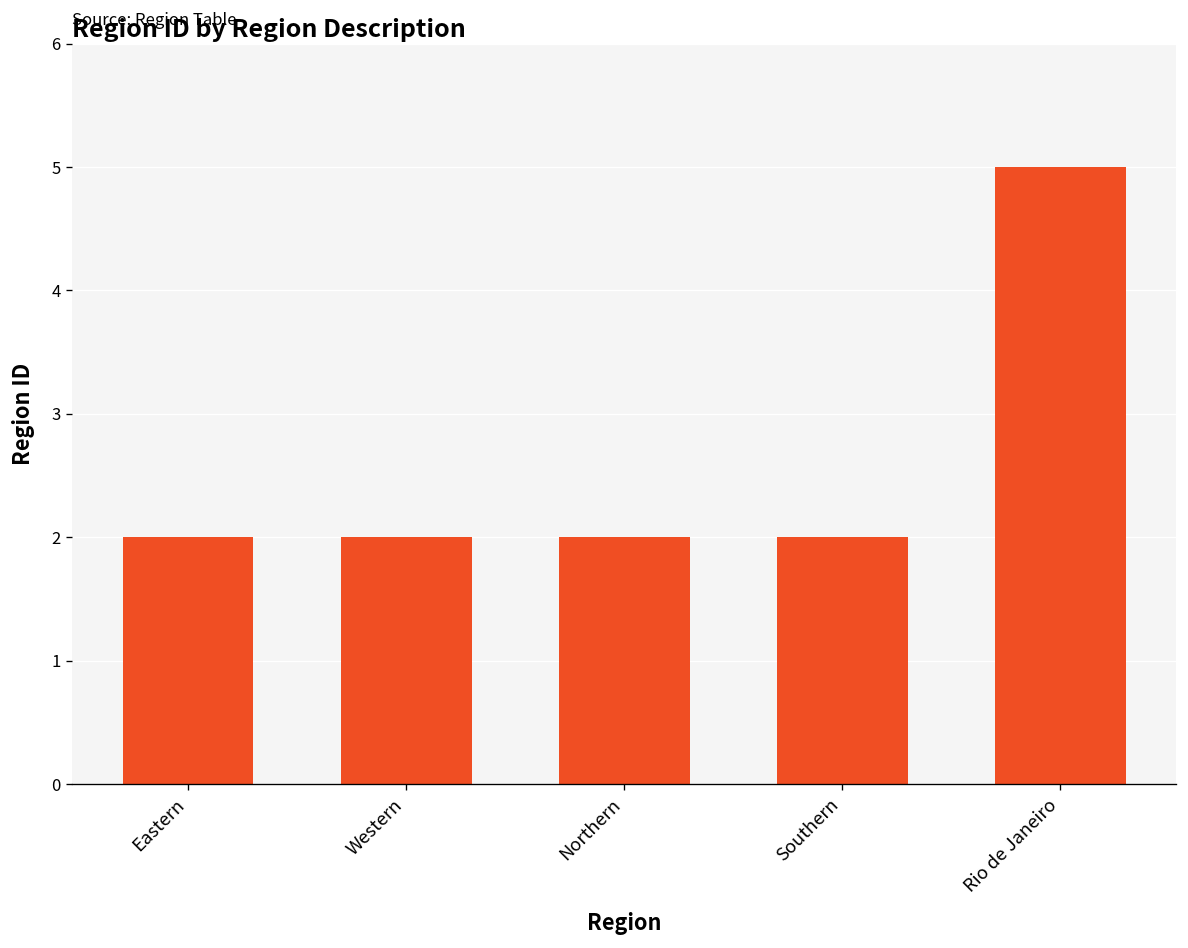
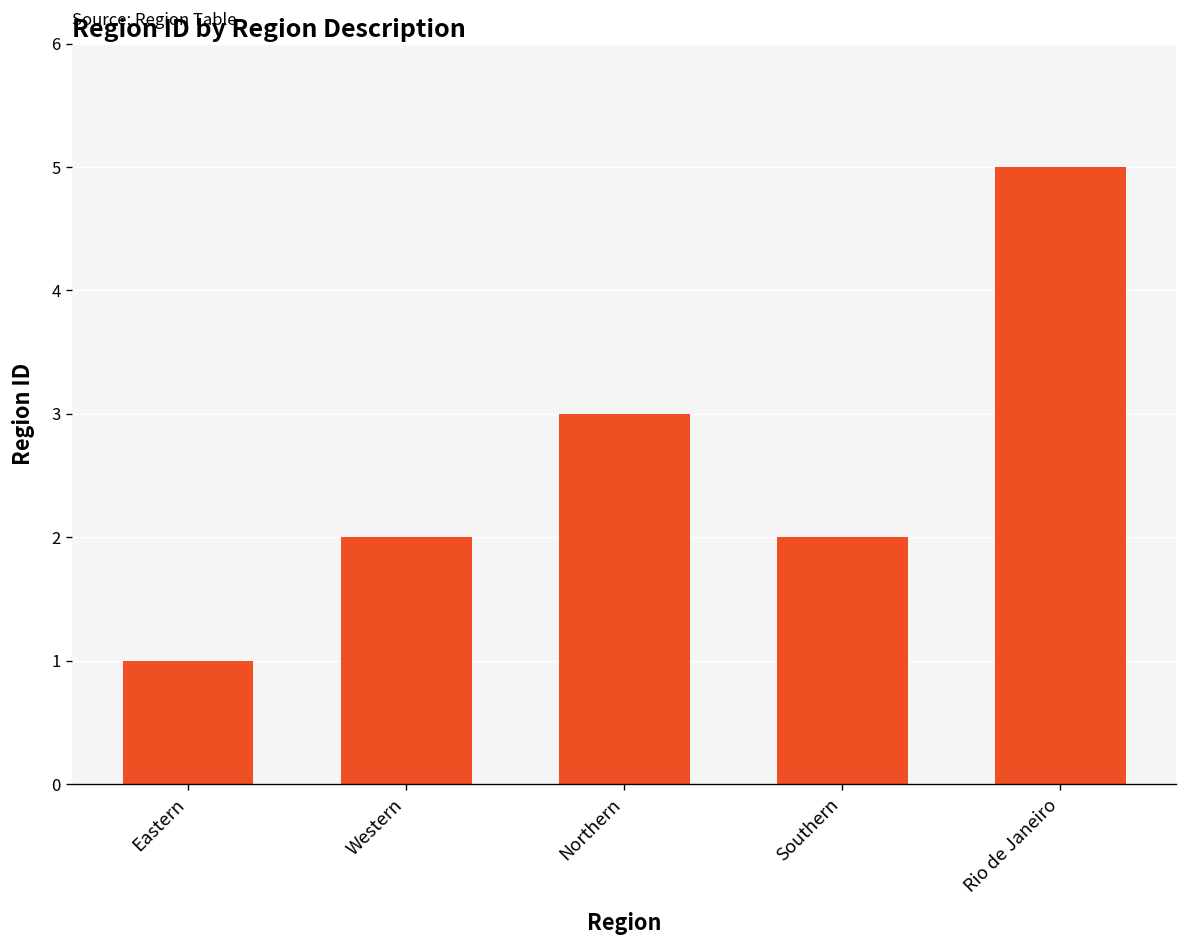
  {
-   "Eastern": 2,
+   "Eastern": 1,
    "Western": 2,
-   "Northern": 2,
+   "Northern": 3,
    "Southern": 2,
    "Rio de Janeiro": 5
  }
